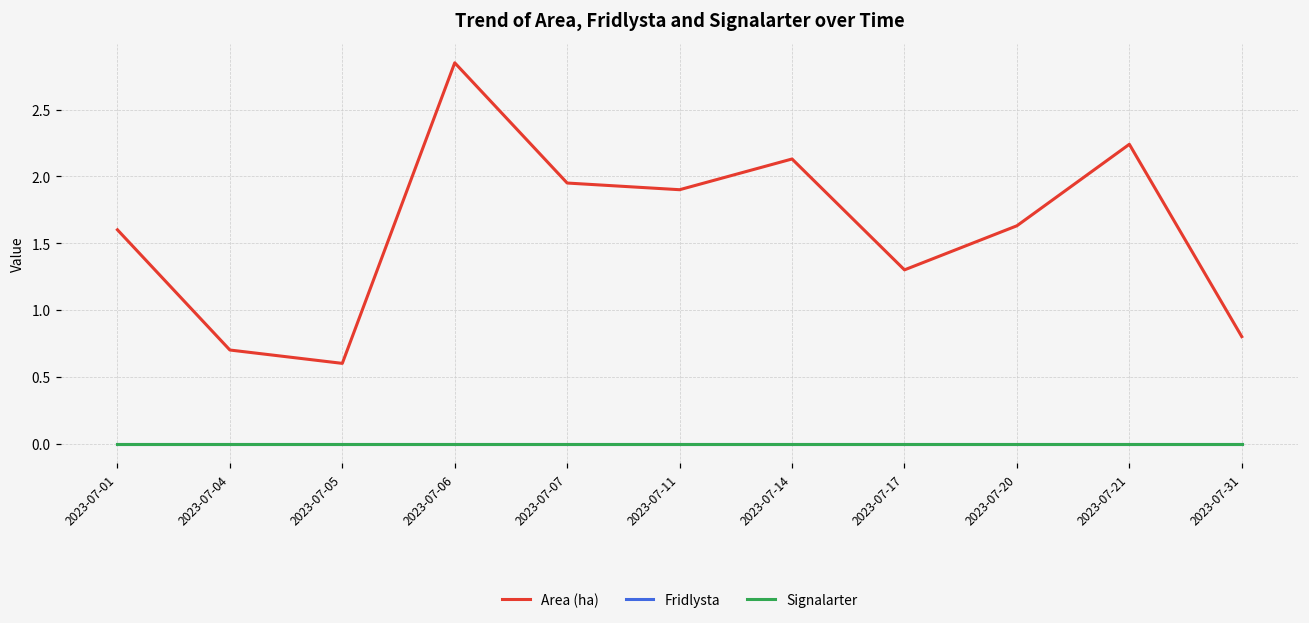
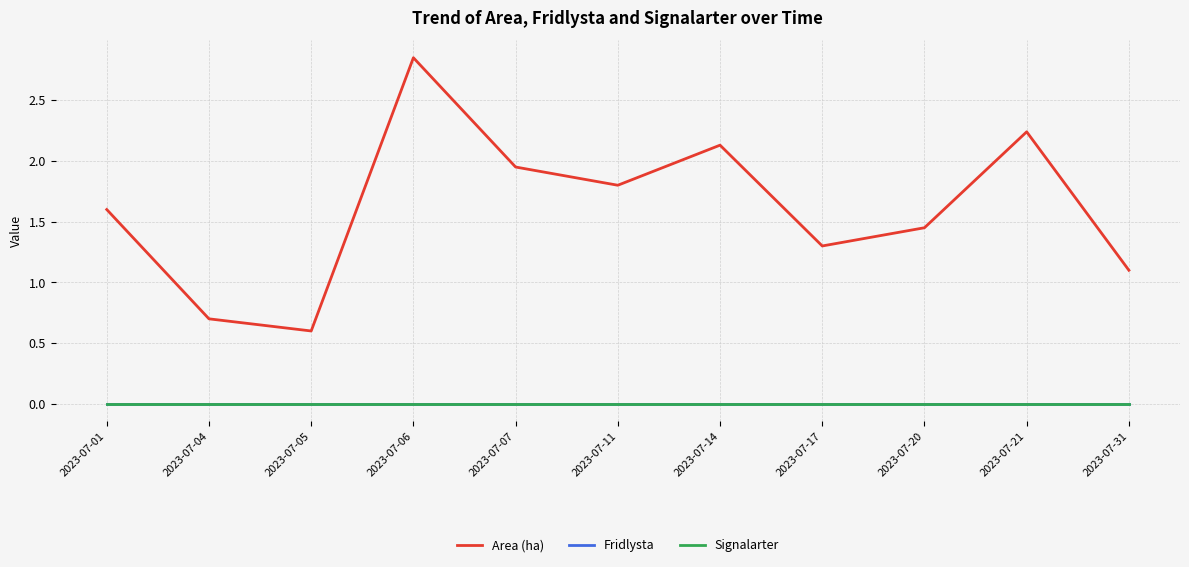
  {
    "Area (ha)": {
      "2023-07-01": 1.60,
      "2023-07-04": 0.70,
      "2023-07-05": 0.60,
      "2023-07-06": 2.85,
      "2023-07-07": 1.95,
-     "2023-07-11": 1.9,
+     "2023-07-11": 1.8,
      "2023-07-14": 2.13,
      "2023-07-17": 1.30,
-     "2023-07-20": 1.63,
+     "2023-07-20": 1.45,
      "2023-07-21": 2.24,
-     "2023-07-31": 0.8
+     "2023-07-31": 1.1
    },
    "Signalarter": {
      "2023-07-01": 0.00,
      "2023-07-04": 0.00,
      "2023-07-05": 0.00,
      "2023-07-06": 0.00,
      "2023-07-07": 0.00,
      "2023-07-11": 0.00,
      "2023-07-14": 0.00,
      "2023-07-17": 0.00,
      "2023-07-20": 0.00,
      "2023-07-21": 0.00,
      "2023-07-31": 0.00
    }
  }
